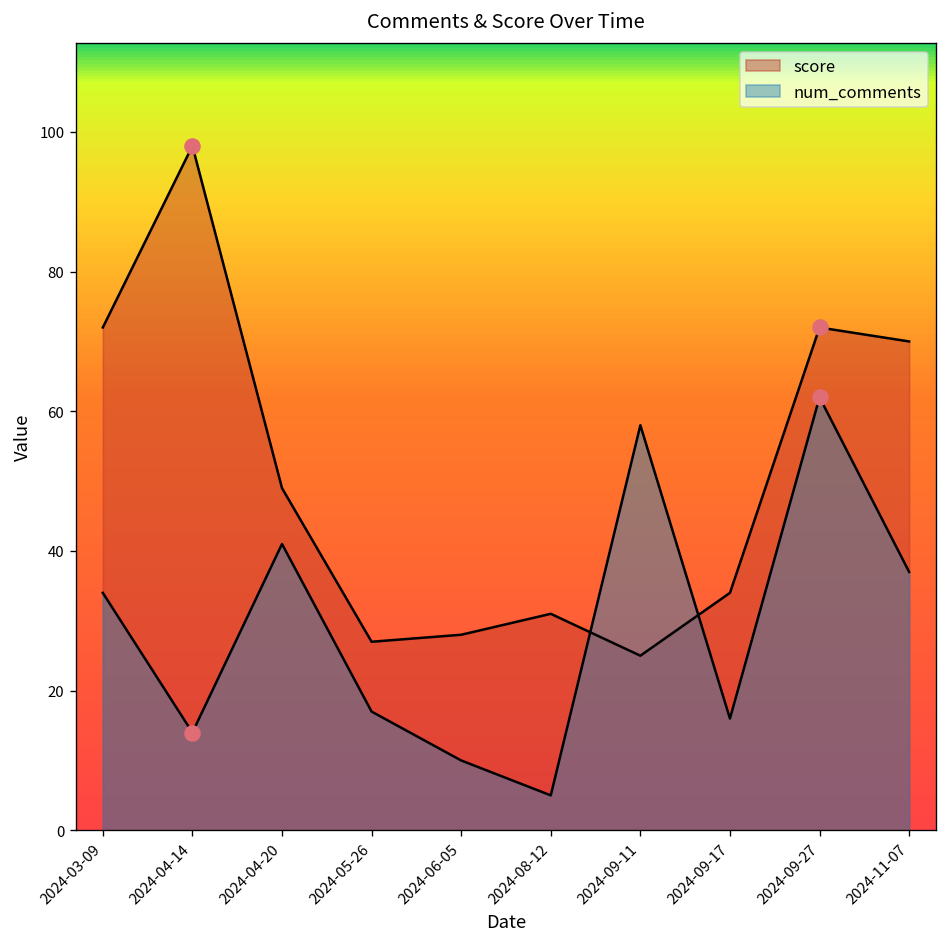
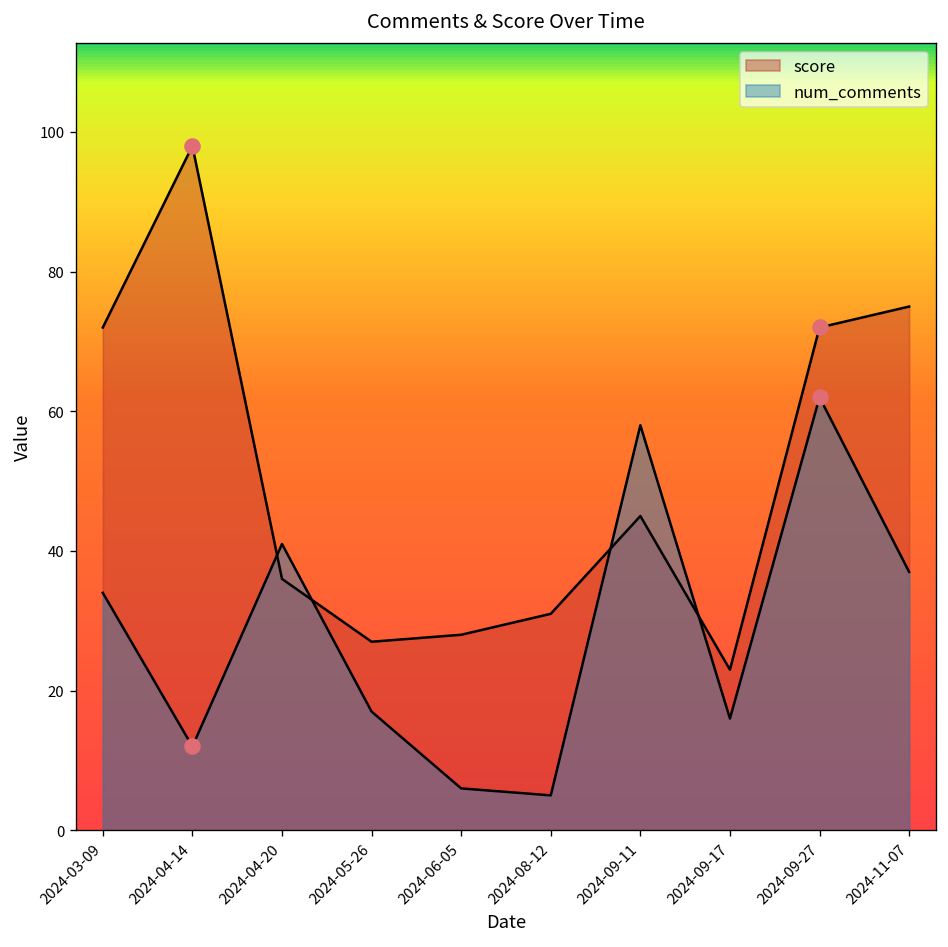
  {
    "score": {
      "2024-03-09": 72,
-     "2024-04-20": 49,
+     "2024-04-20": 36,
      "2024-05-26": 27,
      "2024-06-05": 28,
      "2024-08-12": 31,
-     "2024-09-11": 25,
-     "2024-09-17": 34,
-     "2024-11-07": 70
+     "2024-09-11": 45,
+     "2024-09-17": 23,
+     "2024-11-07": 75
    },
    "num_comments": {
      "2024-03-09": 34,
-     "2024-04-14": 14,
+     "2024-04-14": 12,
      "2024-04-20": 41,
      "2024-05-26": 17,
-     "2024-06-05": 10,
+     "2024-06-05": 6,
      "2024-08-12": 5,
      "2024-09-11": 58,
      "2024-09-17": 16,
      "2024-11-07": 37
    }
  }
